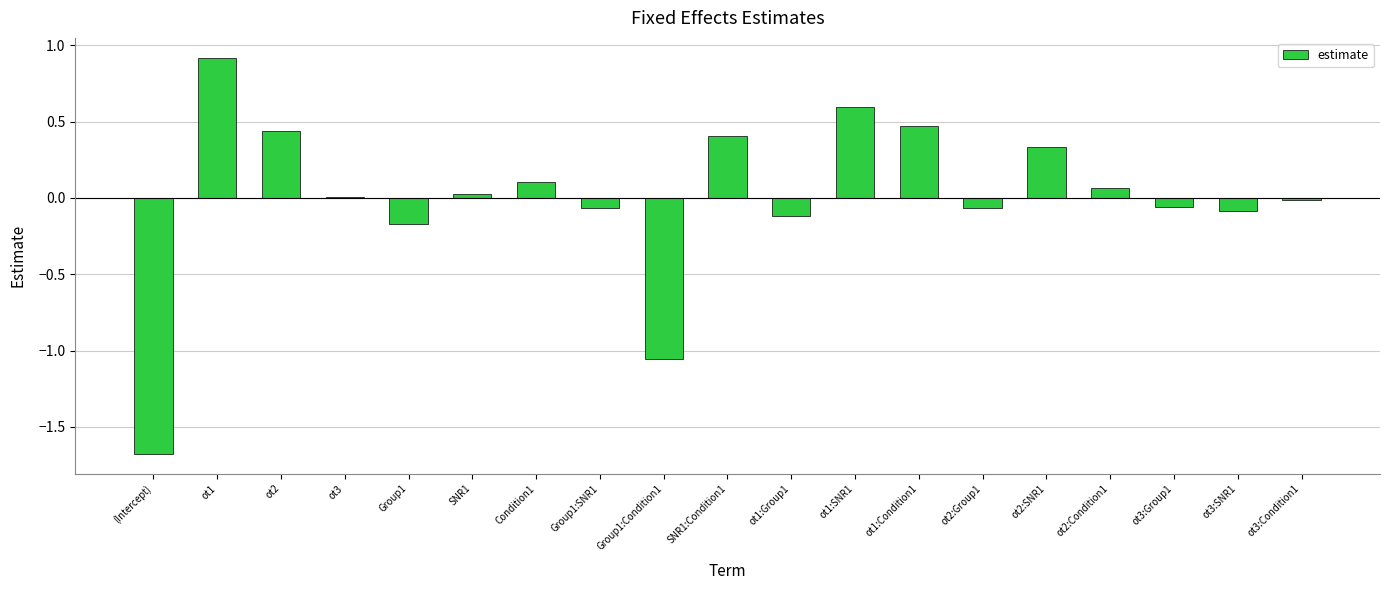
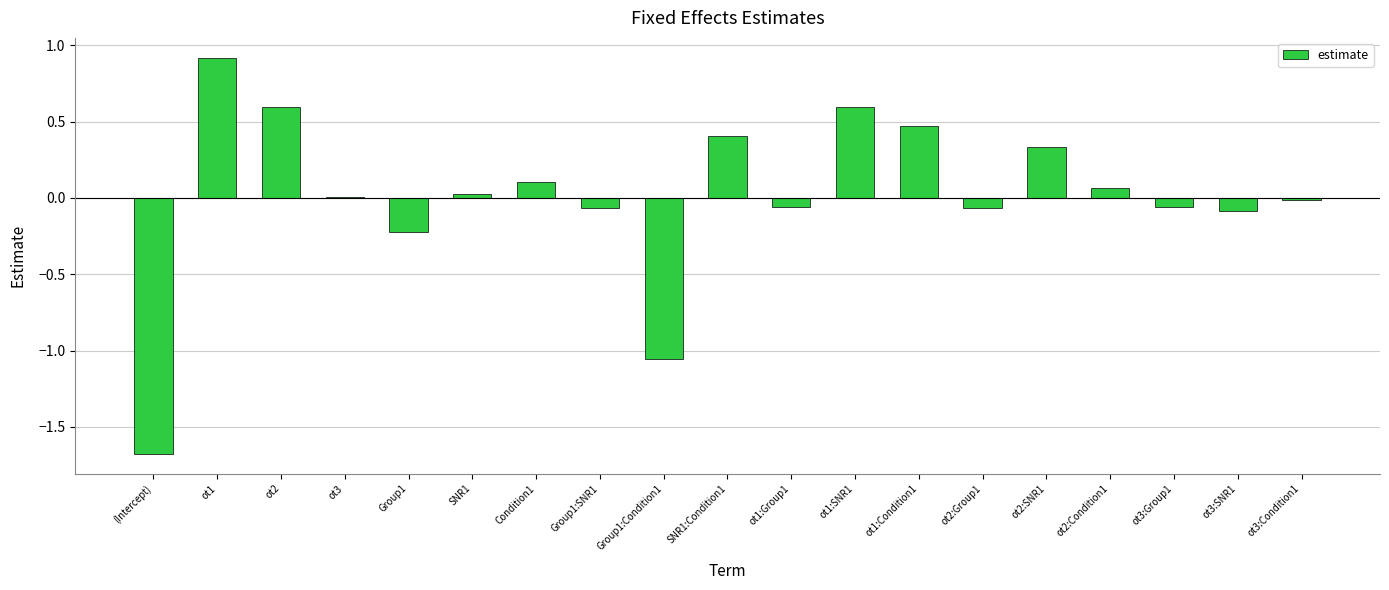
  {
    "(Intercept)": -1.68,
    "ot1": 0.92,
-   "ot2": 0.44,
-   "Group1": -0.17,
+   "ot2": 0.60,
+   "Group1": -0.22,
    "SNR1": 0.02,
    "Condition1": 0.10,
    "Group1:SNR1": -0.07,
    "Group1:Condition1": -1.05,
    "SNR1:Condition1": 0.41,
-   "ot1:Group1": -0.12,
+   "ot1:Group1": -0.06,
    "ot1:SNR1": 0.60,
    "ot1:Condition1": 0.47,
    "ot2:Group1": -0.07,
    "ot2:SNR1": 0.33,
    "ot2:Condition1": 0.06,
    "ot3:Group1": -0.06,
    "ot3:SNR1": -0.09
  }
